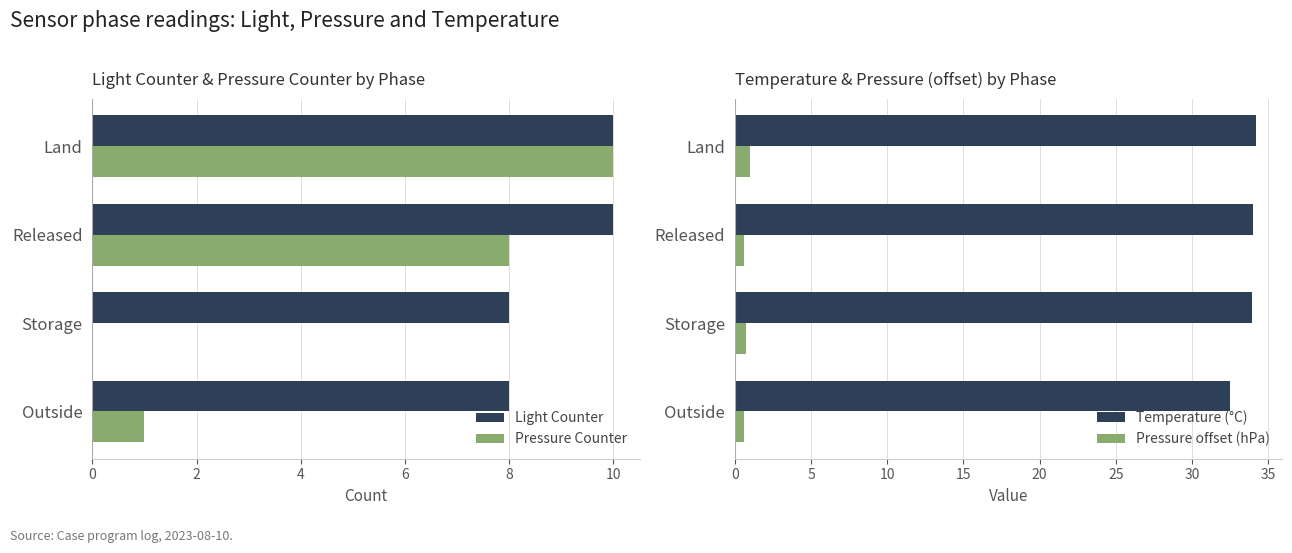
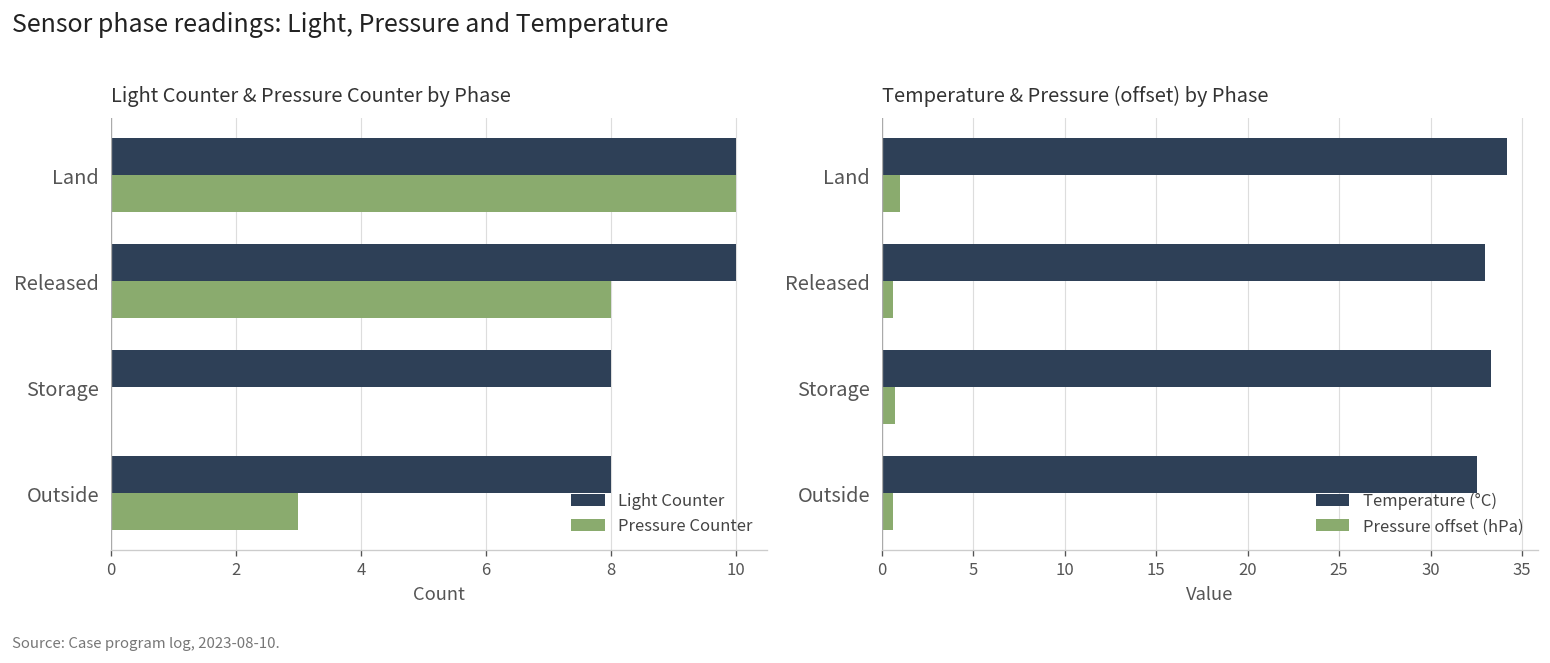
  {
    "Light Counter & Pressure Counter by Phase": {
      "Light Counter": {
        "Land": 10,
        "Released": 10,
        "Storage": 8,
        "Outside": 8
      },
      "Pressure Counter": {
        "Land": 10,
        "Released": 8,
        "Storage": 0,
-       "Outside": 1
+       "Outside": 3
      }
    },
    "Temperature & Pressure (offset) by Phase": {
      "Temperature (°C)": {
        "Land": 34.2,
-       "Released": 34.0,
-       "Storage": 33.9,
+       "Released": 33.0,
+       "Storage": 33.3,
        "Outside": 32.5
      },
      "Pressure offset (hPa)": {
        "Land": 1.0,
        "Released": 0.6,
        "Storage": 0.7,
        "Outside": 0.6
      }
    }
  }
